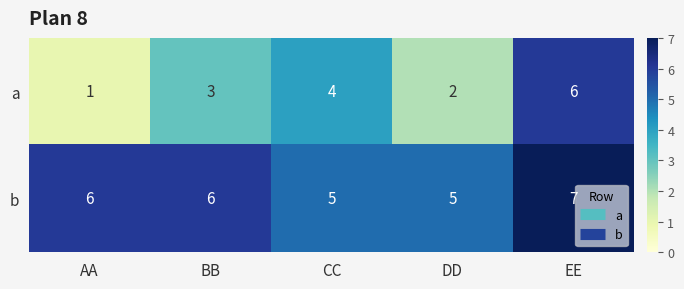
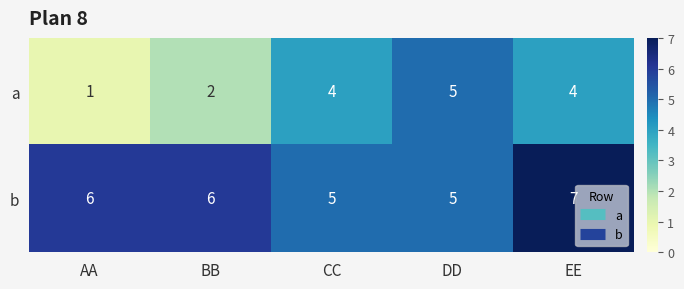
  {
    "a": {
      "AA": 1,
-     "BB": 3,
+     "BB": 2,
      "CC": 4,
-     "DD": 2,
-     "EE": 6
+     "DD": 5,
+     "EE": 4
    },
    "b": {
      "AA": 6,
      "BB": 6,
      "CC": 5,
      "DD": 5
    }
  }
